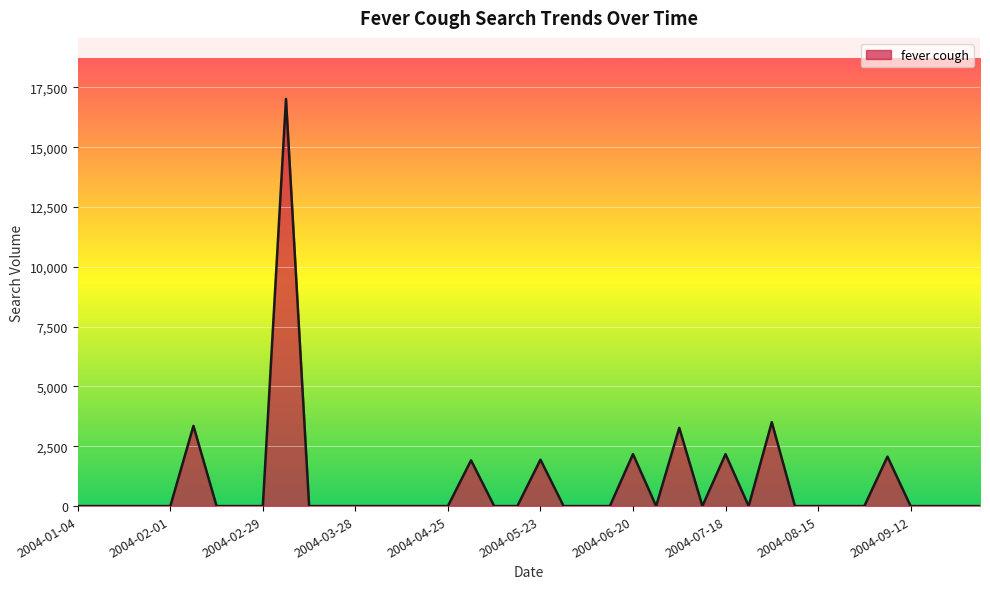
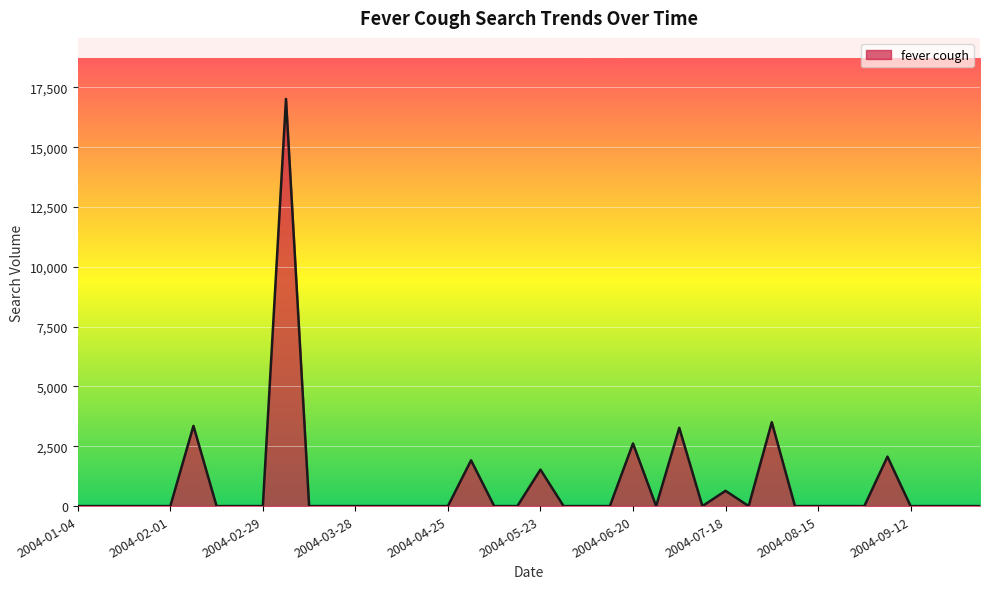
  {
    "2004-01-04": "0",
    "2004-02-01": "0",
    "2004-02-29": "0",
    "2004-03-28": "0",
    "2004-04-25": "0",
-   "2004-05-23": "1,900",
-   "2004-06-20": "2,200",
-   "2004-07-18": "2,200",
+   "2004-05-23": "1,500",
+   "2004-06-20": "2,600",
+   "2004-07-18": "600",
    "2004-08-15": "0",
    "2004-09-12": "0"
  }
